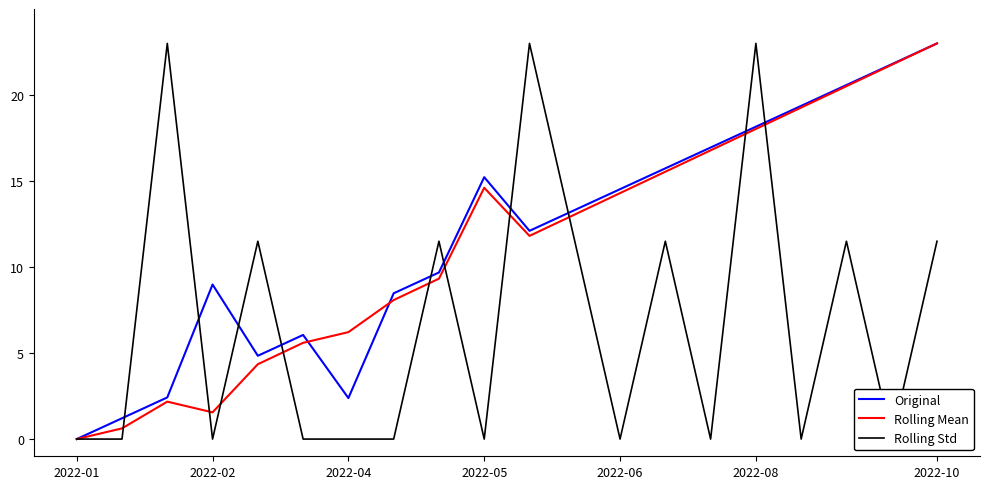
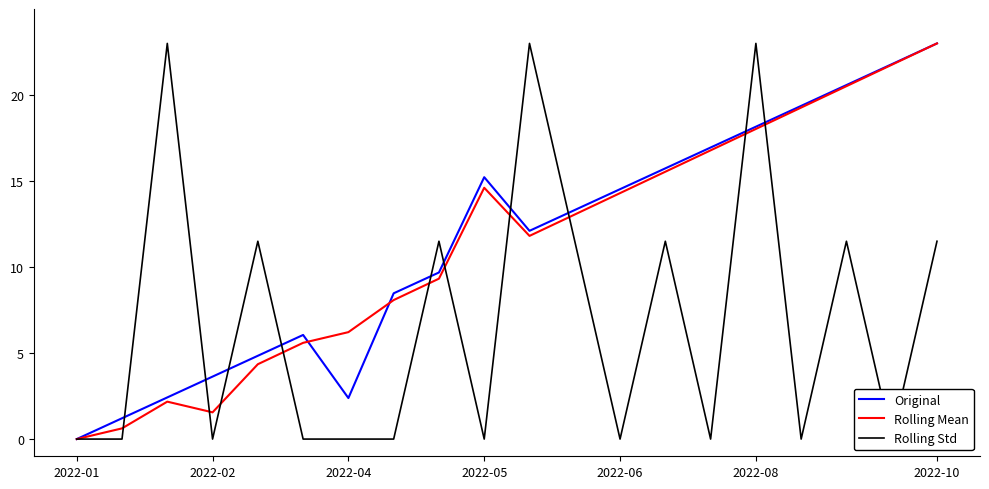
  {
    "Original": {
-     "2022-02": 9.0,
+     "2022-02": 3.6,
      "2022-04": 2.4,
      "2022-05": 15.2,
      "2022-06": 14.5
    },
    "Rolling Mean": {
      "2022-02": 1.6,
      "2022-04": 6.2,
      "2022-05": 14.6,
      "2022-06": 14.3
    },
    "Rolling Std": {
      "2022-02": 0.0,
      "2022-04": 0.0,
      "2022-05": 0.0,
      "2022-06": 0.0,
      "2022-08": 23.0,
      "2022-10": 11.5
    }
  }
